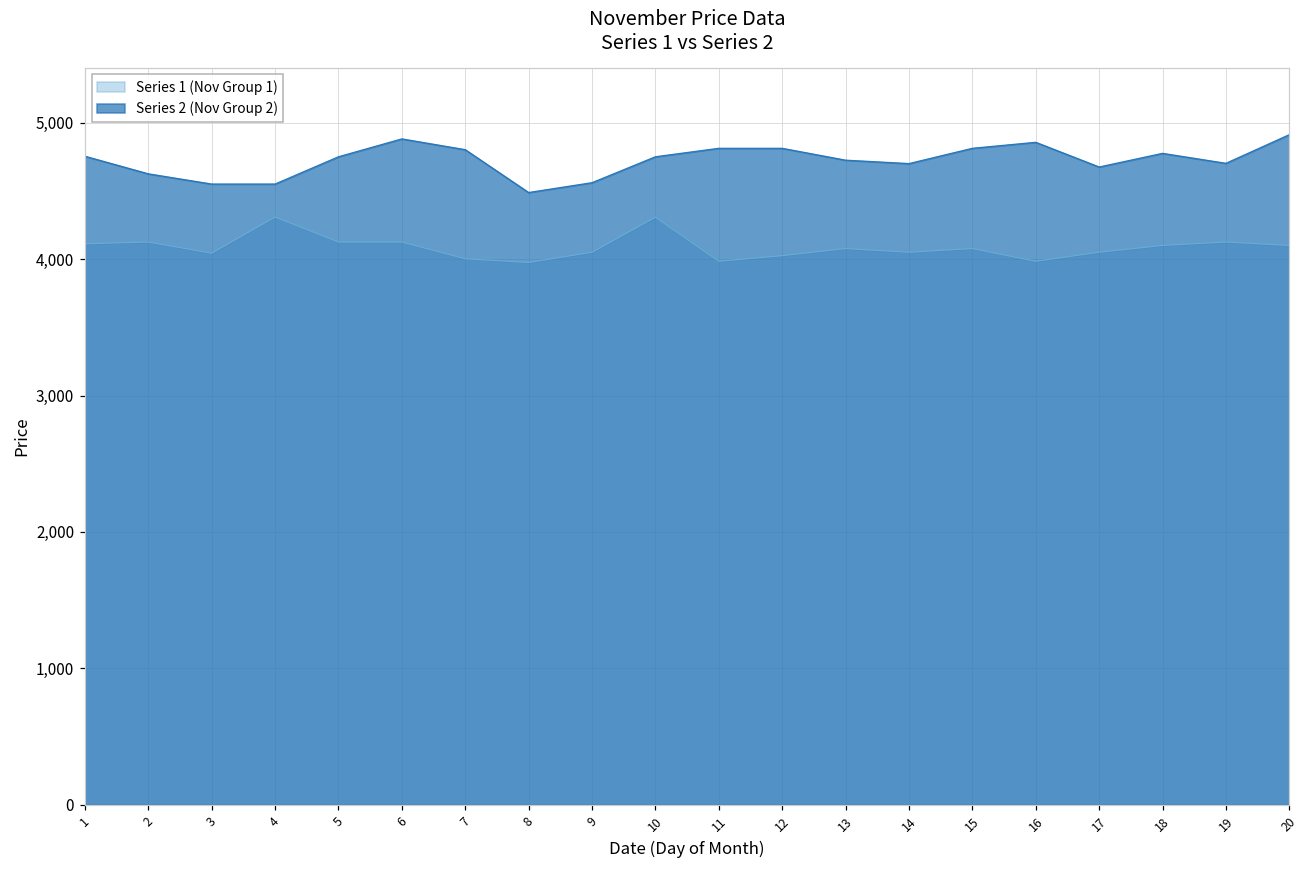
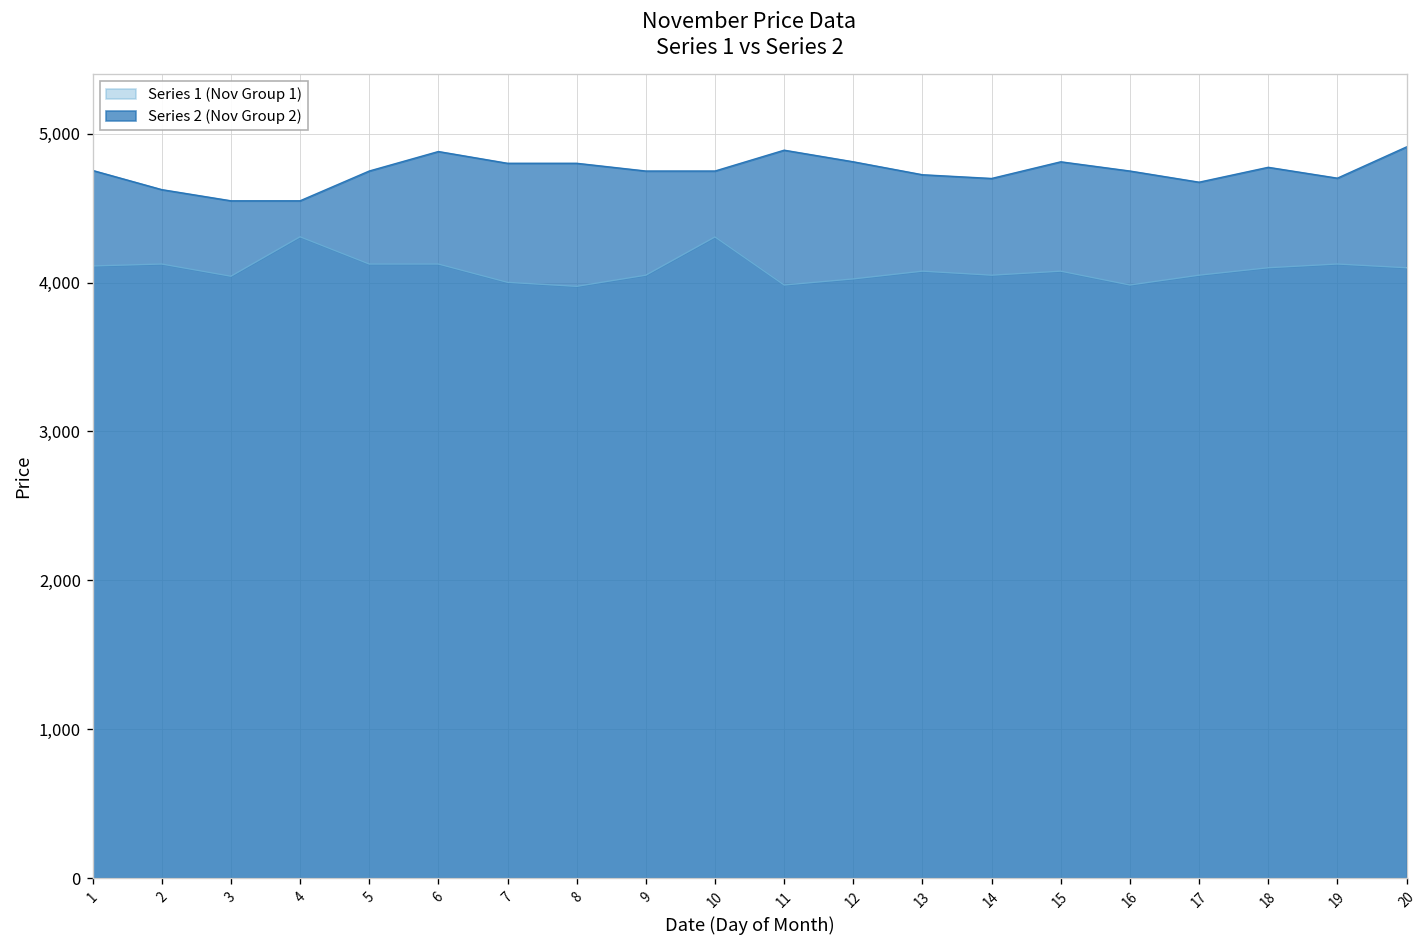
  {
    "Series 1 (Nov Group 1)": {
      "1": "4,110",
      "2": "4,130",
      "3": "4,040",
      "4": "4,310",
      "5": "4,130",
      "6": "4,130",
      "7": "4,000",
      "8": "3,980",
      "9": "4,050",
      "10": "4,310",
      "11": "3,980",
      "12": "4,030",
      "13": "4,080",
      "14": "4,050",
      "15": "4,080",
      "16": "3,980",
      "17": "4,050",
      "18": "4,100",
      "19": "4,130",
      "20": "4,100"
    },
    "Series 2 (Nov Group 2)": {
      "1": "4,750",
      "2": "4,630",
      "3": "4,550",
      "4": "4,550",
      "5": "4,750",
      "6": "4,880",
      "7": "4,800",
-     "8": "4,490",
-     "9": "4,560",
+     "8": "4,800",
+     "9": "4,750",
      "10": "4,750",
-     "11": "4,810",
+     "11": "4,890",
      "12": "4,810",
      "13": "4,730",
      "14": "4,700",
      "15": "4,810",
-     "16": "4,860",
+     "16": "4,750",
      "17": "4,680",
      "18": "4,780",
      "19": "4,700",
      "20": "4,910"
    }
  }
